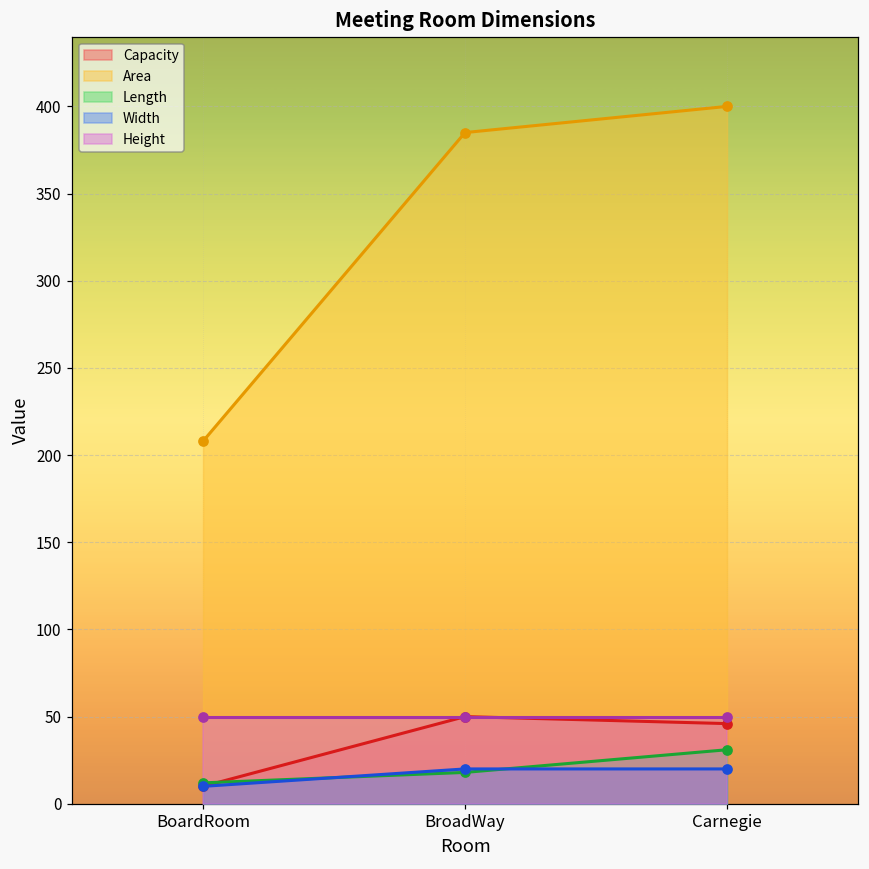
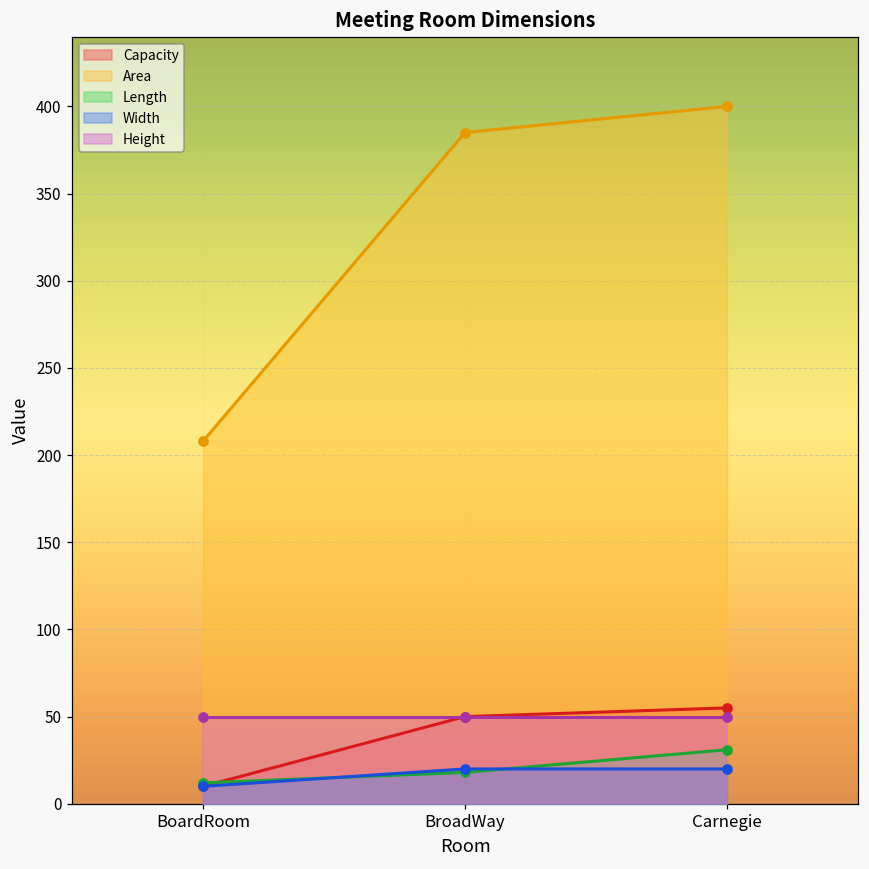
  {
    "Capacity": {
-     "Carnegie": 46
+     "Carnegie": 55
    },
    "Area": {
      "BoardRoom": 208,
      "BroadWay": 385,
      "Carnegie": 400
    },
    "Length": {
      "BoardRoom": 12,
      "BroadWay": 18,
      "Carnegie": 31
    },
    "Width": {
      "BroadWay": 20,
      "Carnegie": 20
    },
    "Height": {
      "BoardRoom": 50,
      "Carnegie": 50
    }
  }
